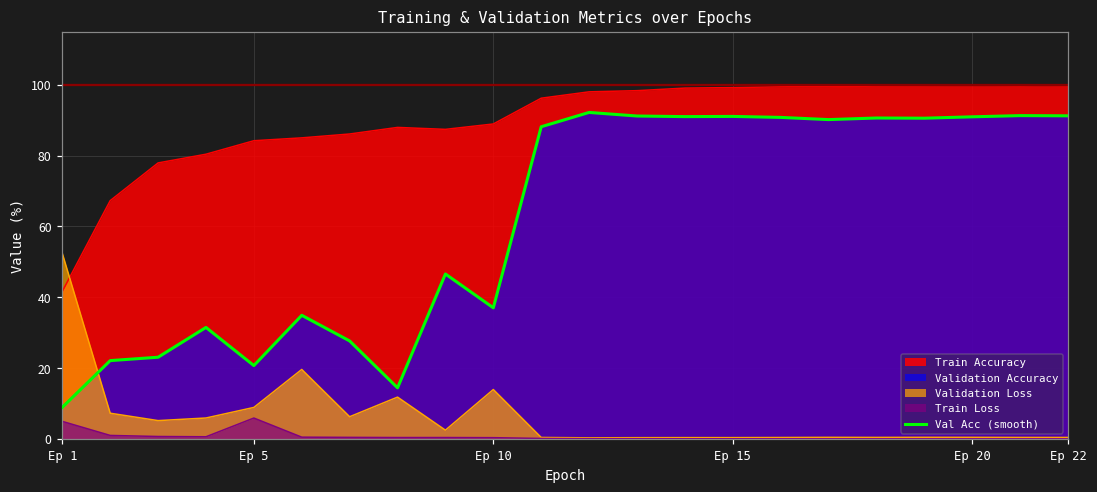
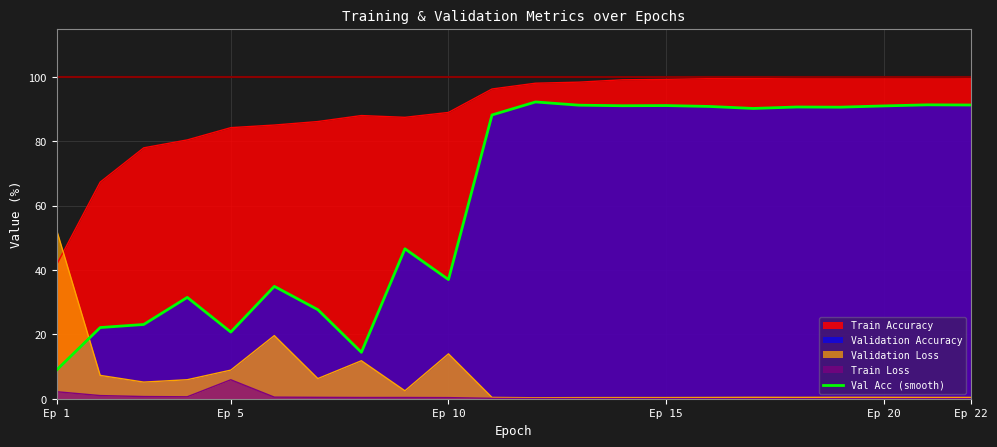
  {
    "Train Accuracy": {
      "Ep 1": 42,
      "Ep 5": 84,
      "Ep 10": 89,
      "Ep 15": 99,
      "Ep 20": 100,
      "Ep 22": 100
    },
    "Validation Accuracy": {
      "Ep 1": 9,
      "Ep 5": 21,
      "Ep 10": 37,
      "Ep 15": 91,
      "Ep 20": 91,
      "Ep 22": 91
    },
    "Validation Loss": {
      "Ep 1": 52,
      "Ep 5": 9,
      "Ep 10": 14
    },
    "Train Loss": {
-     "Ep 1": 5,
+     "Ep 1": 2,
      "Ep 5": 6,
      "Ep 10": 0
    }
  }
